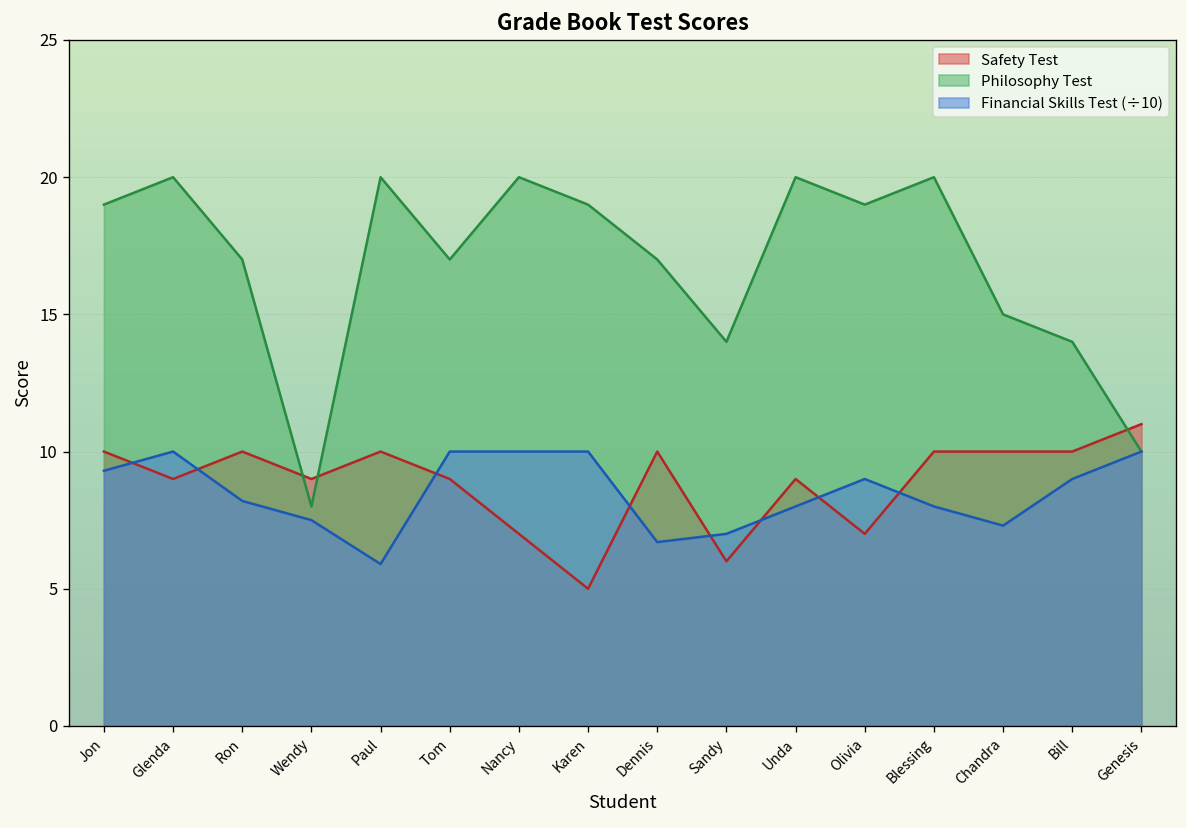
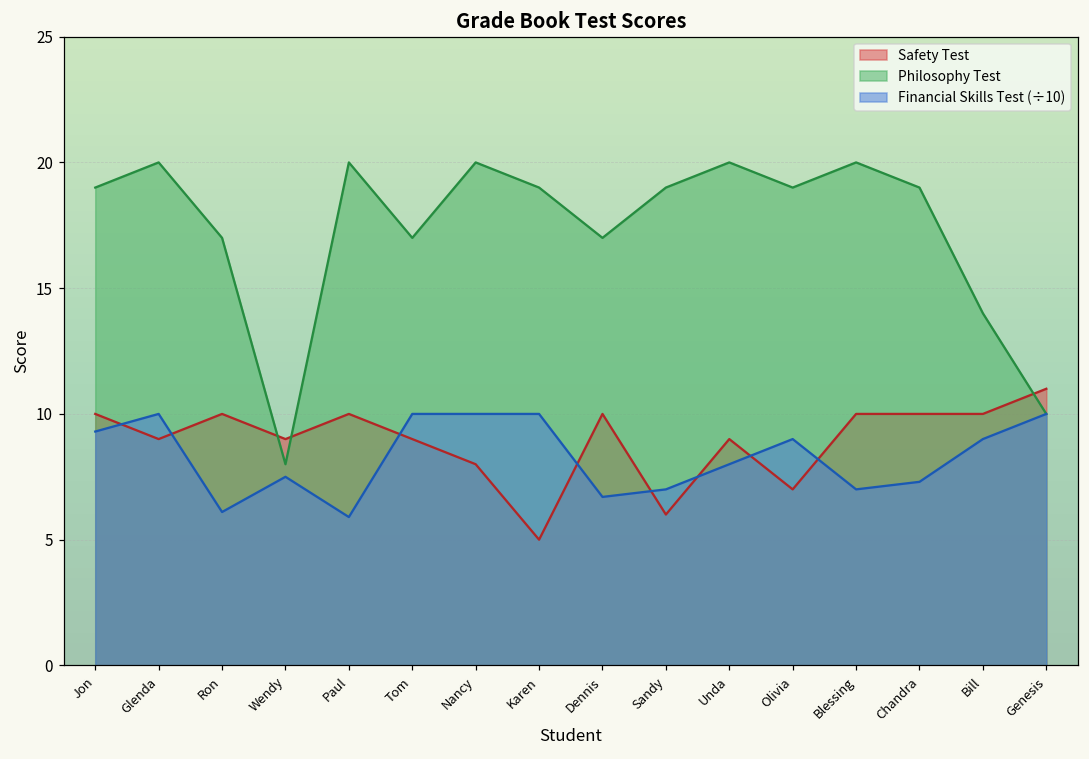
  {
    "Safety Test": {
      "Jon": 10,
      "Glenda": 9,
      "Ron": 10,
      "Wendy": 9,
      "Paul": 10,
      "Tom": 9,
-     "Nancy": 7,
+     "Nancy": 8,
      "Karen": 5,
      "Dennis": 10,
      "Sandy": 6,
      "Unda": 9,
      "Olivia": 7,
      "Blessing": 10,
      "Chandra": 10,
      "Bill": 10,
      "Genesis": 11
    },
    "Philosophy Test": {
      "Jon": 19,
      "Glenda": 20,
      "Ron": 17,
      "Wendy": 8,
      "Paul": 20,
      "Tom": 17,
      "Nancy": 20,
      "Karen": 19,
      "Dennis": 17,
-     "Sandy": 14,
+     "Sandy": 19,
      "Unda": 20,
      "Olivia": 19,
      "Blessing": 20,
-     "Chandra": 15,
+     "Chandra": 19,
      "Bill": 14
    },
    "Financial Skills Test (÷10)": {
      "Jon": 9.3,
      "Glenda": 10.0,
-     "Ron": 8.2,
+     "Ron": 6.1,
      "Wendy": 7.5,
      "Paul": 5.9,
      "Tom": 10.0,
      "Nancy": 10.0,
      "Karen": 10.0,
      "Dennis": 6.7,
      "Sandy": 7.0,
      "Unda": 8.0,
      "Olivia": 9.0,
-     "Blessing": 8.0,
+     "Blessing": 7.0,
      "Chandra": 7.3,
      "Bill": 9.0
    }
  }
